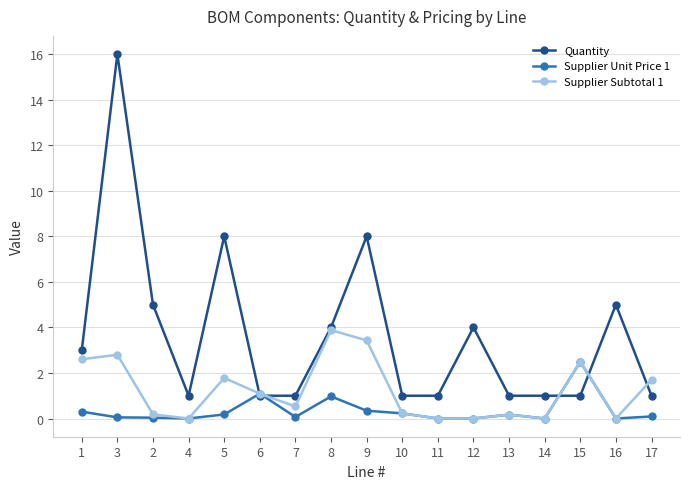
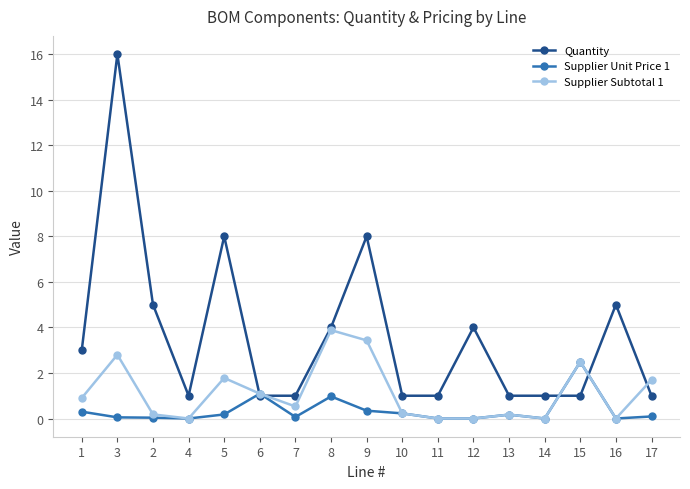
  {
    "Supplier Subtotal 1": {
-     "1": 2.6,
+     "1": 0.9,
      "3": 2.8,
      "2": 0.2,
      "5": 1.8,
      "7": 0.5,
      "8": 3.9,
      "9": 3.4,
      "17": 1.7
    }
  }
